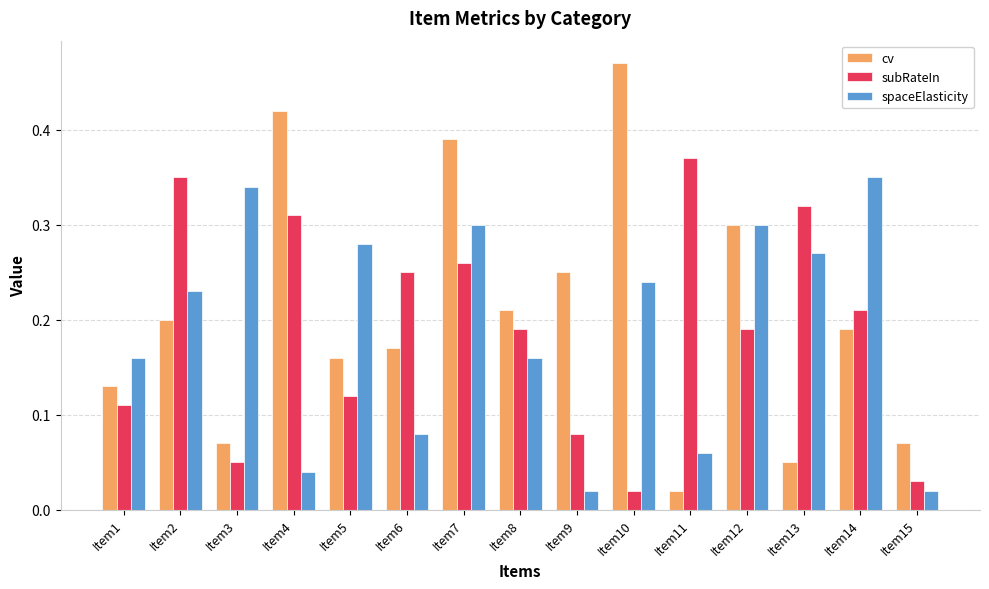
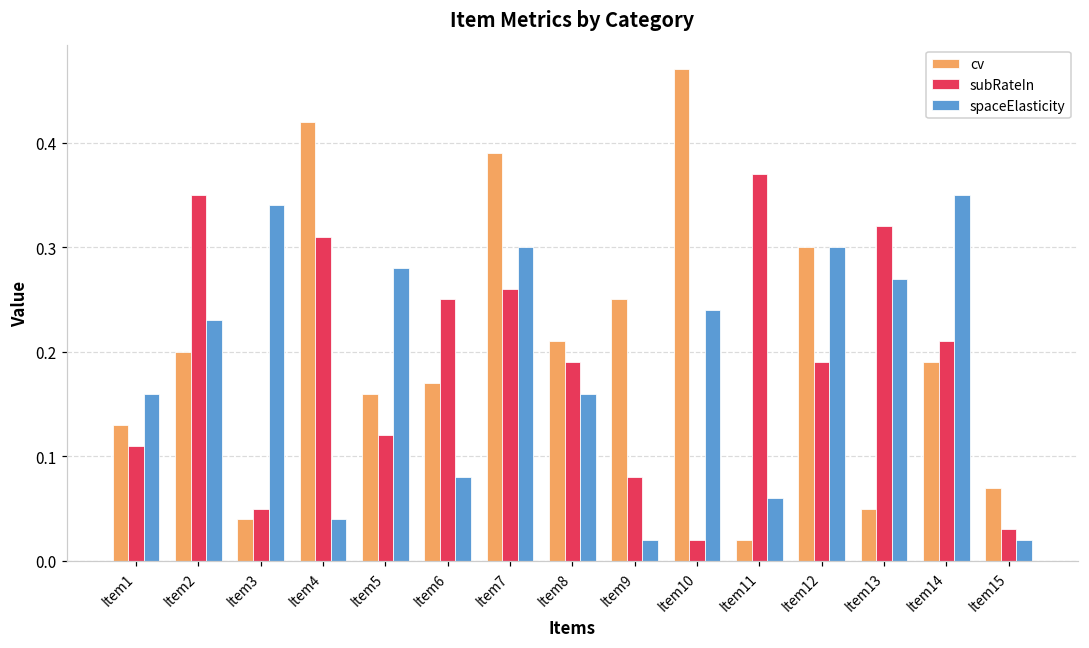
  {
    "cv": {
      "Item1": 0.13,
      "Item2": 0.20,
-     "Item3": 0.07,
+     "Item3": 0.04,
      "Item4": 0.42,
      "Item5": 0.16,
      "Item6": 0.17,
      "Item7": 0.39,
      "Item8": 0.21,
      "Item9": 0.25,
      "Item10": 0.47,
      "Item11": 0.02,
      "Item12": 0.30,
      "Item13": 0.05,
      "Item14": 0.19,
      "Item15": 0.07
    },
    "subRateIn": {
      "Item1": 0.11,
      "Item2": 0.35,
      "Item3": 0.05,
      "Item4": 0.31,
      "Item5": 0.12,
      "Item6": 0.25,
      "Item7": 0.26,
      "Item8": 0.19,
      "Item9": 0.08,
      "Item10": 0.02,
      "Item11": 0.37,
      "Item12": 0.19,
      "Item13": 0.32,
      "Item14": 0.21,
      "Item15": 0.03
    },
    "spaceElasticity": {
      "Item1": 0.16,
      "Item2": 0.23,
      "Item3": 0.34,
      "Item4": 0.04,
      "Item5": 0.28,
      "Item6": 0.08,
      "Item7": 0.30,
      "Item8": 0.16,
      "Item9": 0.02,
      "Item10": 0.24,
      "Item11": 0.06,
      "Item12": 0.30,
      "Item13": 0.27,
      "Item14": 0.35,
      "Item15": 0.02
    }
  }
